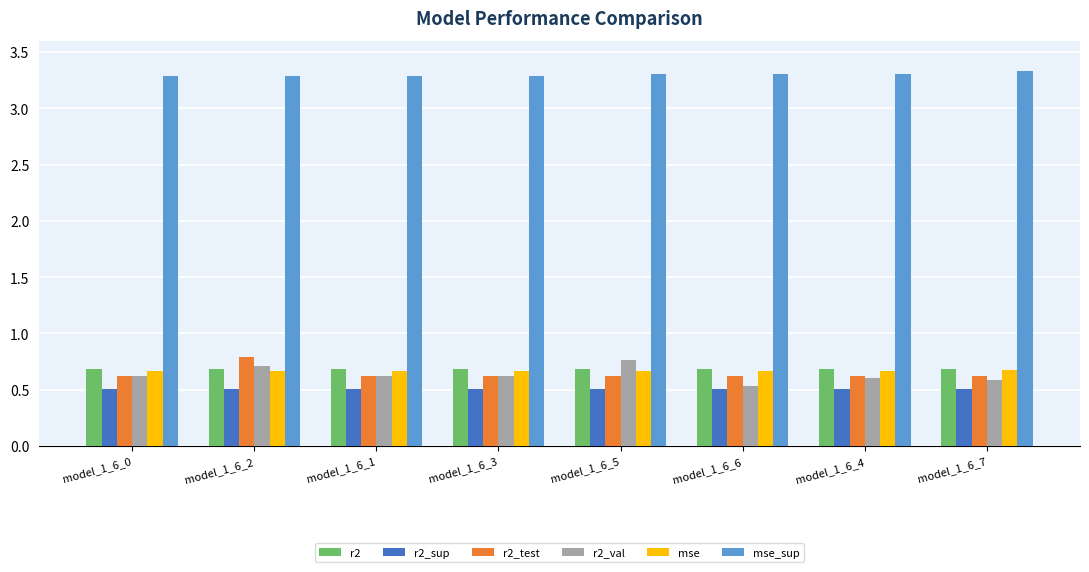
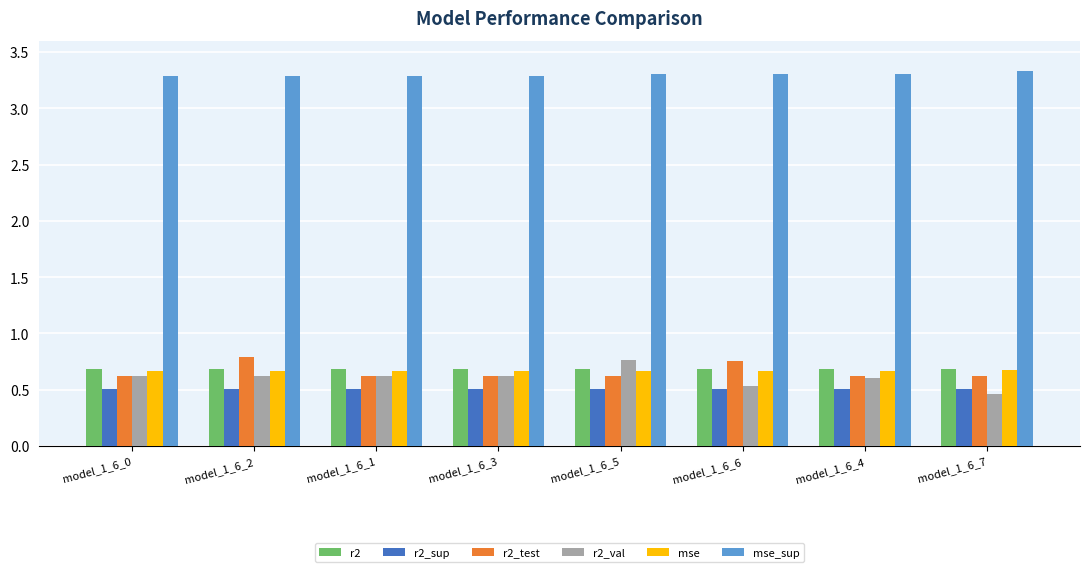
  {
    "r2": {
      "model_1_6_0": 0.69,
      "model_1_6_2": 0.69,
      "model_1_6_1": 0.69,
      "model_1_6_3": 0.69,
      "model_1_6_5": 0.69,
      "model_1_6_6": 0.69,
      "model_1_6_4": 0.69,
      "model_1_6_7": 0.68
    },
    "r2_test": {
      "model_1_6_0": 0.62,
      "model_1_6_2": 0.79,
      "model_1_6_1": 0.62,
      "model_1_6_3": 0.62,
      "model_1_6_5": 0.62,
-     "model_1_6_6": 0.62,
+     "model_1_6_6": 0.75,
      "model_1_6_4": 0.62,
      "model_1_6_7": 0.62
    },
    "r2_val": {
      "model_1_6_0": 0.62,
-     "model_1_6_2": 0.71,
+     "model_1_6_2": 0.62,
      "model_1_6_1": 0.62,
      "model_1_6_3": 0.62,
      "model_1_6_5": 0.77,
      "model_1_6_6": 0.53,
      "model_1_6_4": 0.61,
-     "model_1_6_7": 0.59
+     "model_1_6_7": 0.46
    },
    "mse": {
      "model_1_6_0": 0.67,
      "model_1_6_2": 0.67,
      "model_1_6_1": 0.67,
      "model_1_6_3": 0.67,
      "model_1_6_5": 0.67,
      "model_1_6_6": 0.67,
      "model_1_6_4": 0.67,
      "model_1_6_7": 0.67
    }
  }
